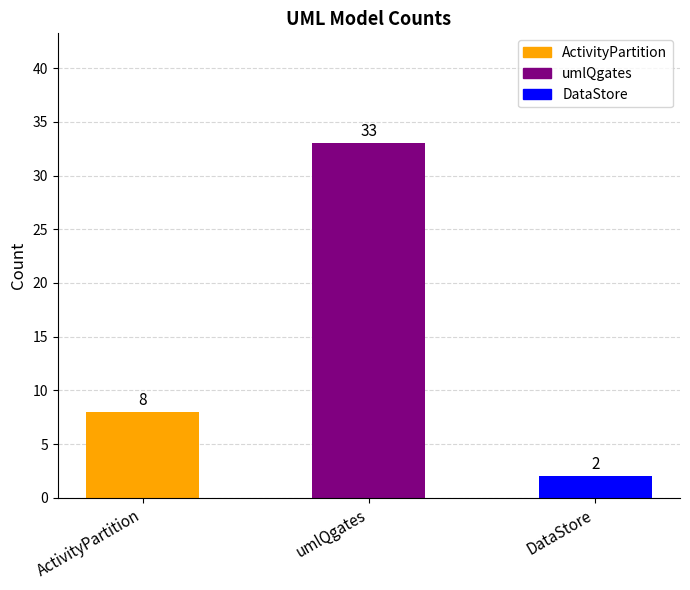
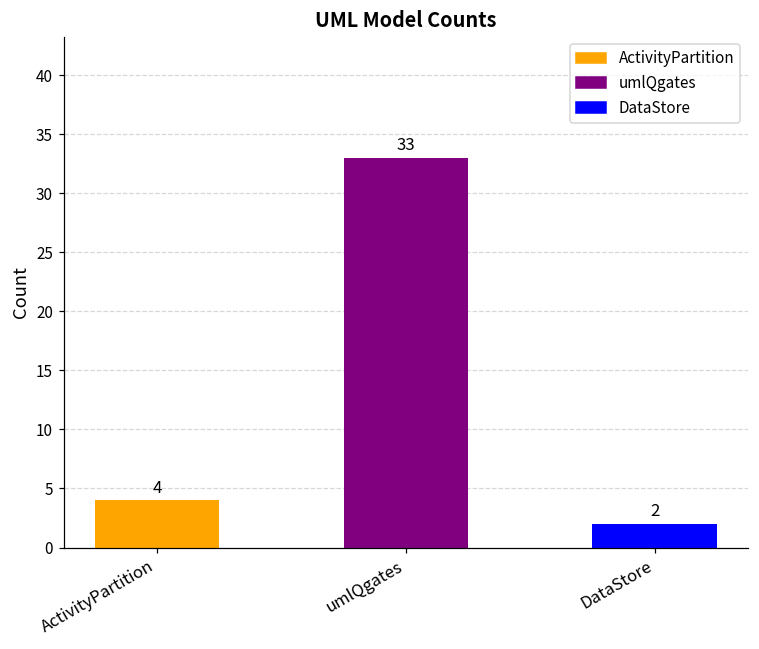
  {
-   "ActivityPartition": 8,
+   "ActivityPartition": 4,
    "umlQgates": 33,
    "DataStore": 2
  }
